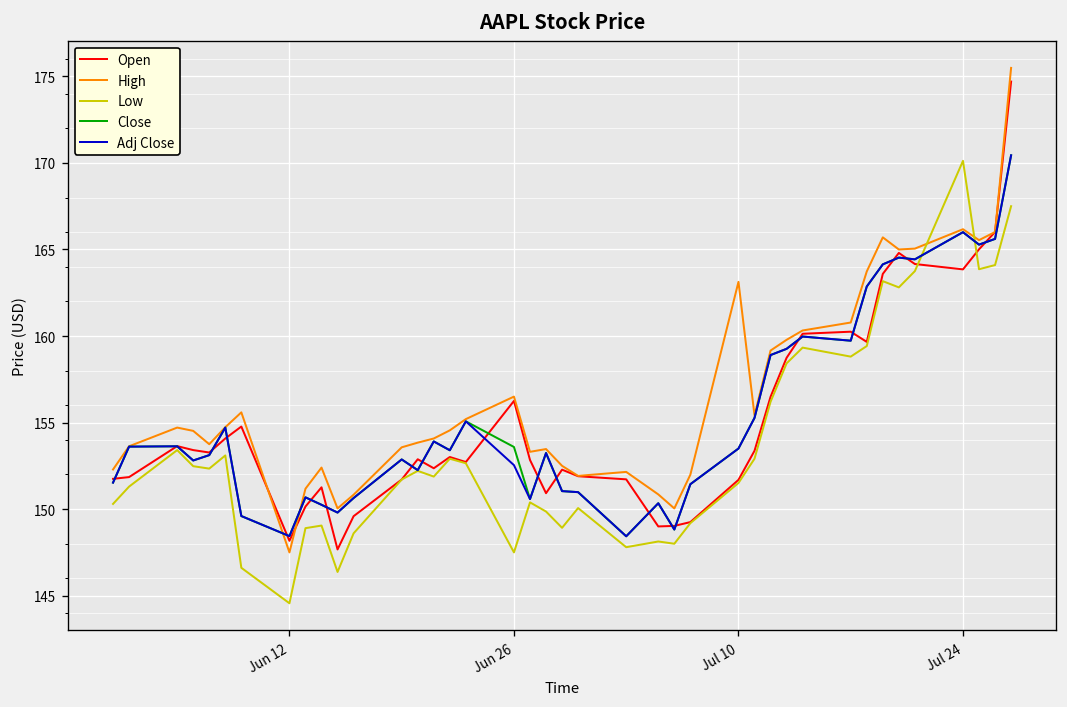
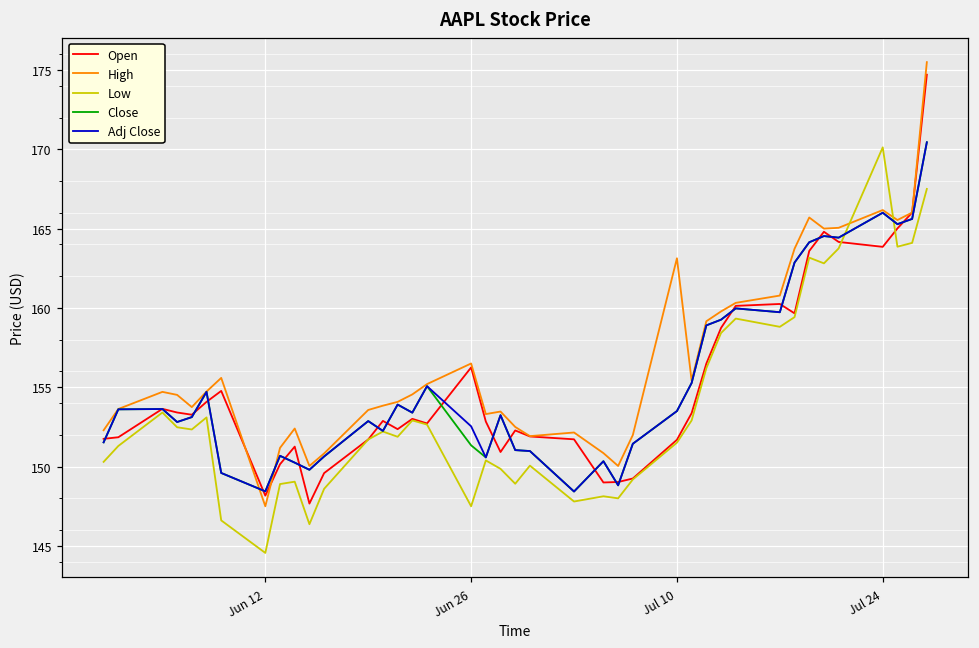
  {
    "Open": {
      "Jun 12": 148.2,
      "Jun 26": 156.3,
      "Jul 10": 151.7,
      "Jul 24": 163.9
    },
    "High": {
      "Jun 12": 147.5,
      "Jun 26": 156.5,
      "Jul 10": 163.1
    },
    "Low": {
      "Jun 12": 144.6,
      "Jun 26": 147.5,
      "Jul 10": 151.5,
      "Jul 24": 170.1
    },
    "Close": {
-     "Jun 26": 153.6
+     "Jun 26": 151.3
    },
    "Adj Close": {
      "Jun 26": 152.5
    }
  }
